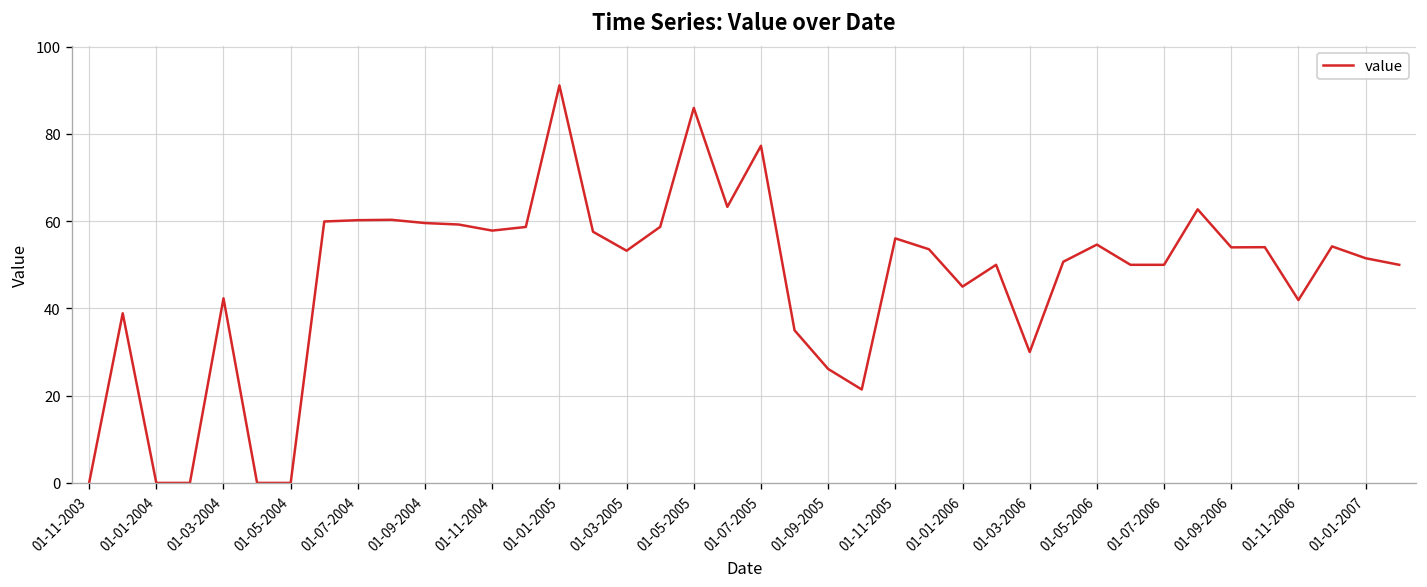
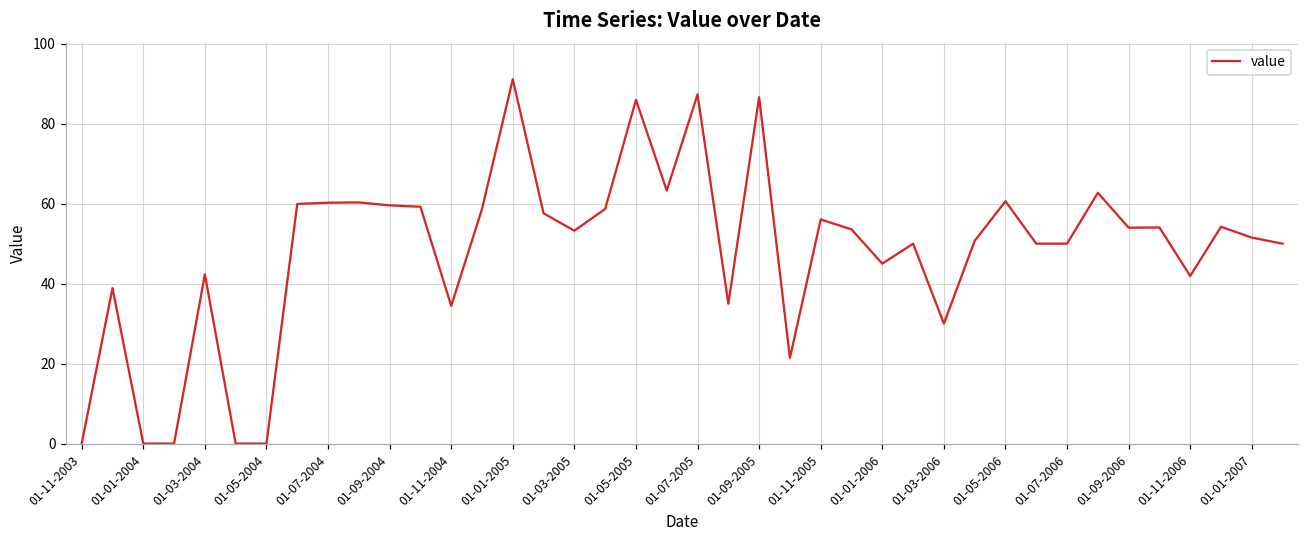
  {
    "01-11-2003": 0,
    "01-01-2004": 0,
    "01-03-2004": 42,
    "01-05-2004": 0,
    "01-07-2004": 60,
    "01-09-2004": 60,
-   "01-11-2004": 58,
+   "01-11-2004": 34,
    "01-01-2005": 91,
    "01-03-2005": 53,
    "01-05-2005": 86,
-   "01-07-2005": 77,
-   "01-09-2005": 26,
+   "01-07-2005": 87,
+   "01-09-2005": 87,
    "01-11-2005": 56,
    "01-01-2006": 45,
    "01-03-2006": 30,
-   "01-05-2006": 55,
+   "01-05-2006": 61,
    "01-07-2006": 50,
    "01-09-2006": 54,
    "01-11-2006": 42,
    "01-01-2007": 52
  }
